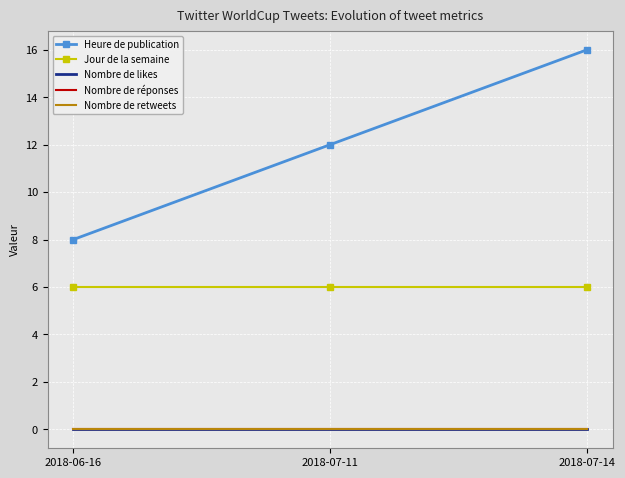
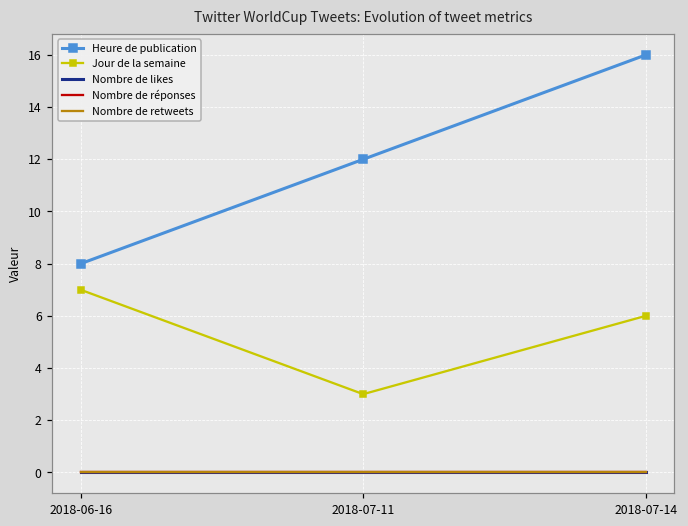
  {
    "Heure de publication": {
      "2018-06-16": 8,
      "2018-07-11": 12,
      "2018-07-14": 16
    },
    "Jour de la semaine": {
-     "2018-06-16": 6,
-     "2018-07-11": 6,
+     "2018-06-16": 7,
+     "2018-07-11": 3,
      "2018-07-14": 6
    },
    "Nombre de retweets": {
      "2018-06-16": 0,
      "2018-07-11": 0,
      "2018-07-14": 0
    }
  }
